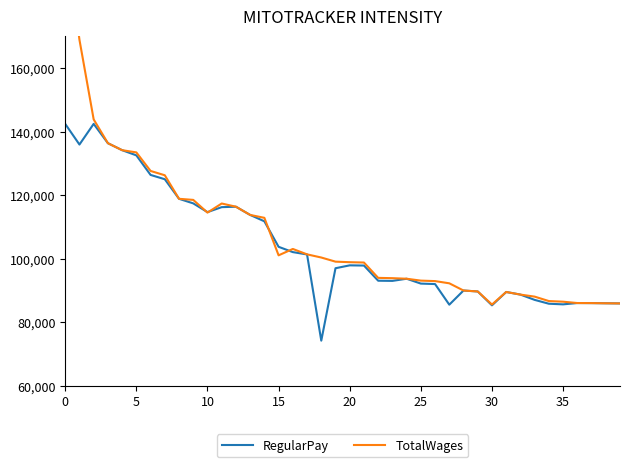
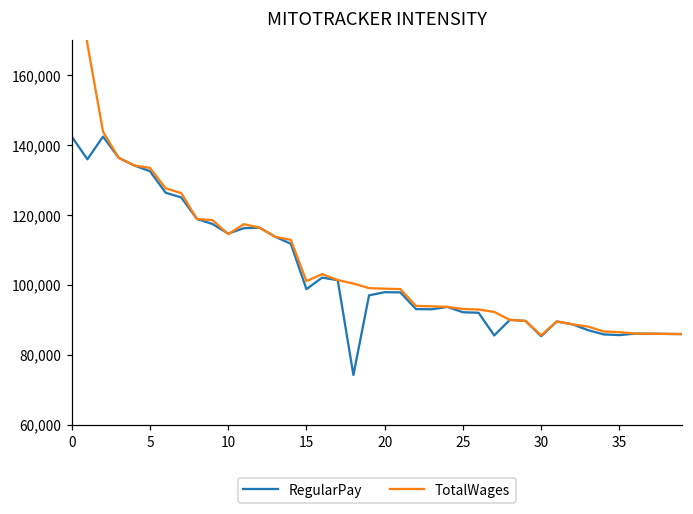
  {
    "RegularPay": {
      "0": "142,000",
      "5": "133,000",
-     "15": "104,000",
+     "15": "99,000",
      "20": "98,000",
      "25": "92,000",
      "35": "86,000"
    },
    "TotalWages": {
      "5": "133,000",
      "15": "101,000",
      "20": "99,000",
      "25": "93,000",
      "35": "86,000"
    }
  }
